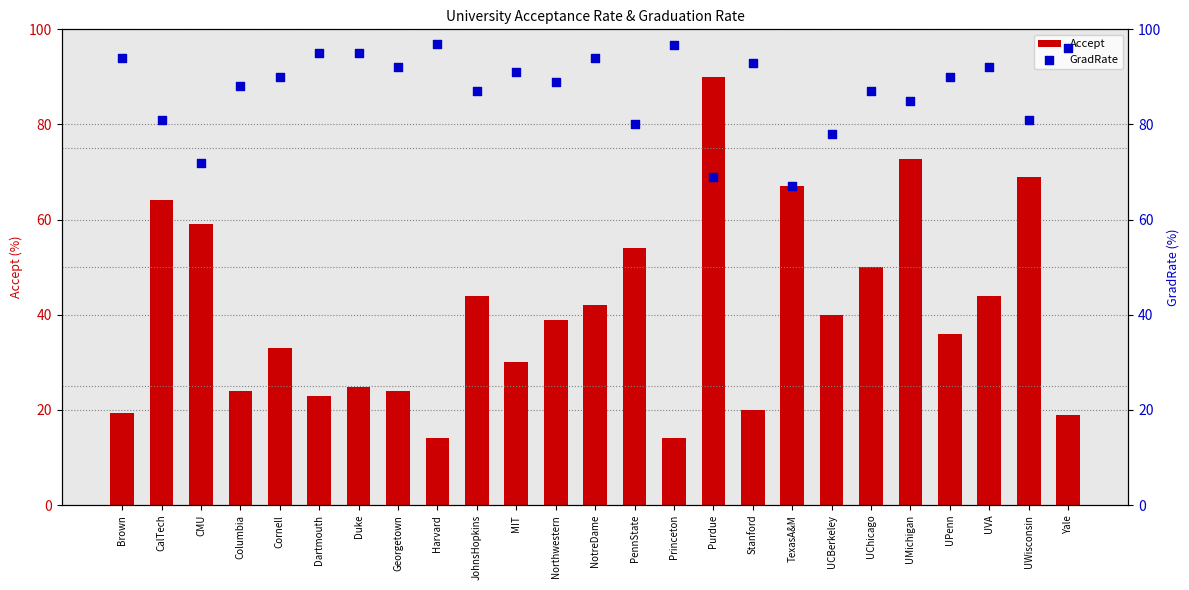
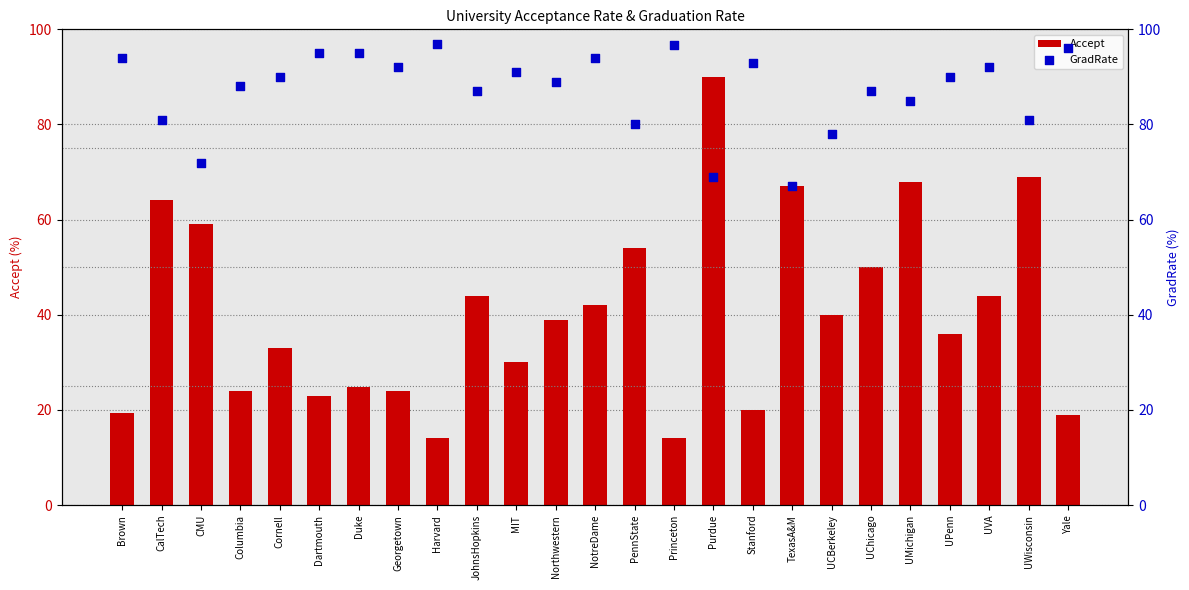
  {
    "Accept": {
      "Brown": 19,
      "CalTech": 64,
      "CMU": 59,
      "Columbia": 24,
      "Cornell": 33,
      "Dartmouth": 23,
      "Duke": 25,
      "Georgetown": 24,
      "Harvard": 14,
      "JohnsHopkins": 44,
      "MIT": 30,
      "Northwestern": 39,
      "NotreDame": 42,
      "PennState": 54,
      "Princeton": 14,
      "Purdue": 90,
      "Stanford": 20,
      "TexasA&M": 67,
      "UCBerkeley": 40,
      "UChicago": 50,
-     "UMichigan": 73,
+     "UMichigan": 68,
      "UPenn": 36,
      "UVA": 44,
      "UWisconsin": 69,
      "Yale": 19
    }
  }
